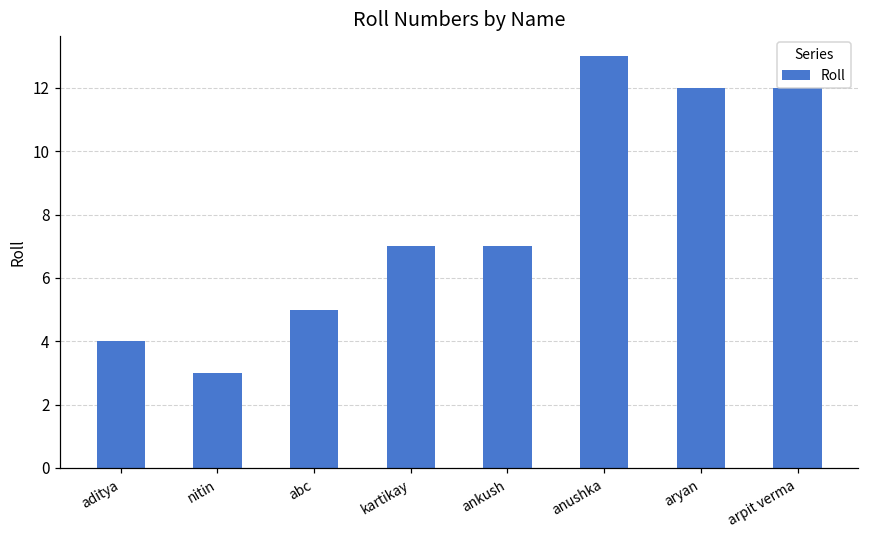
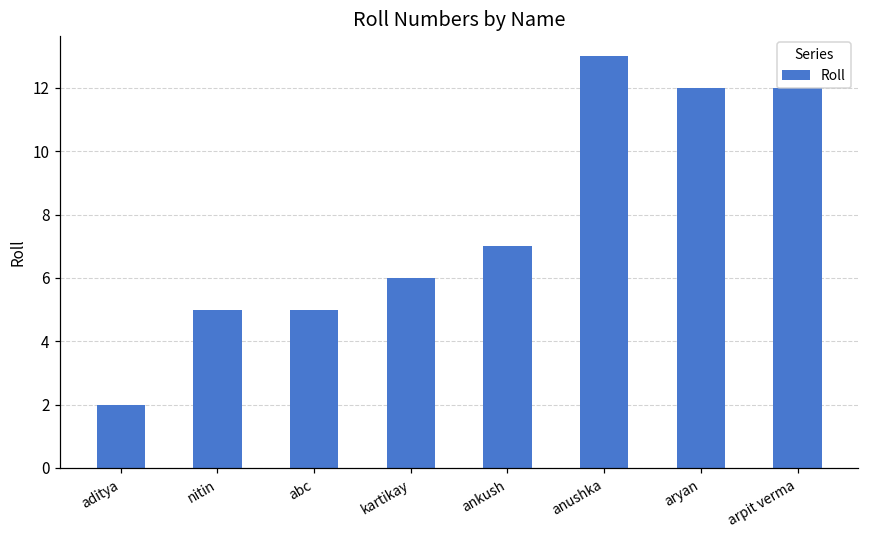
  {
-   "aditya": 4,
-   "nitin": 3,
+   "aditya": 2,
+   "nitin": 5,
    "abc": 5,
-   "kartikay": 7,
+   "kartikay": 6,
    "ankush": 7,
    "anushka": 13,
    "aryan": 12
  }
